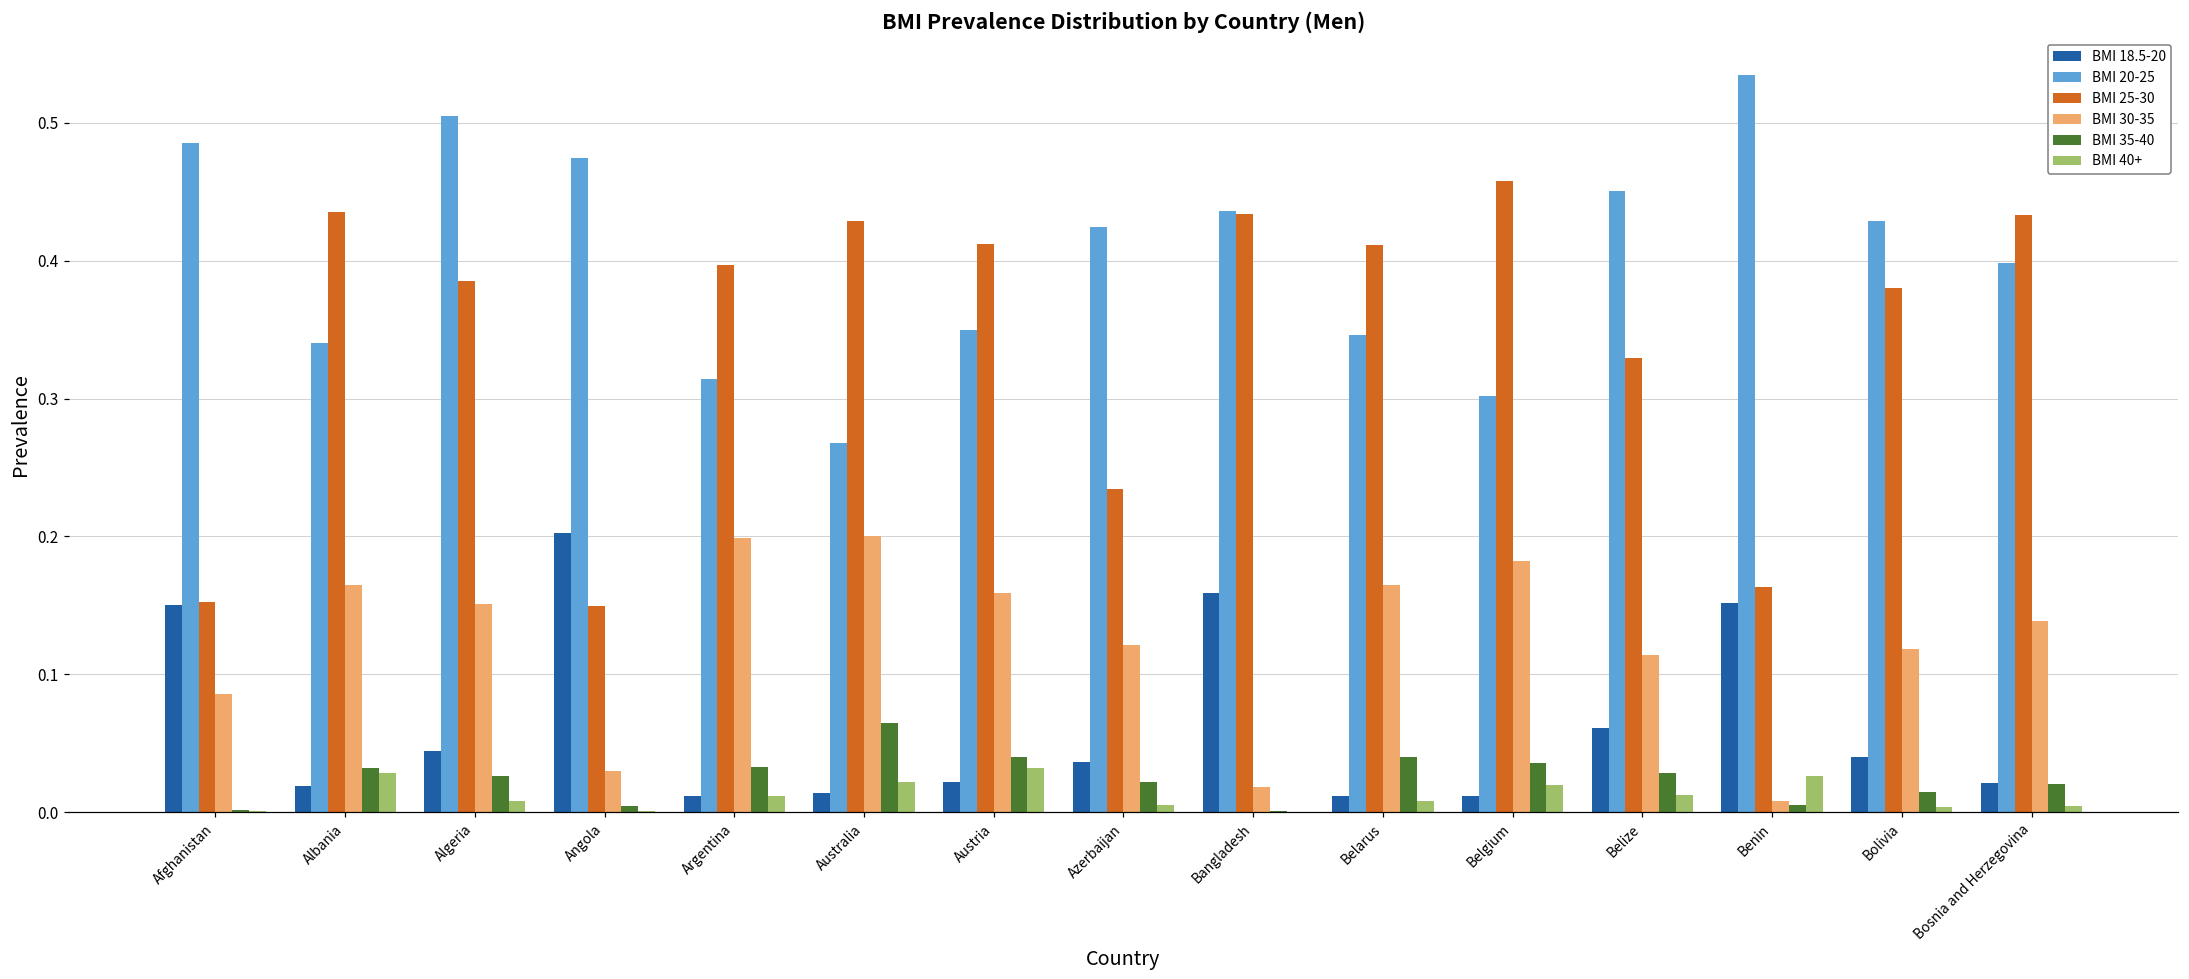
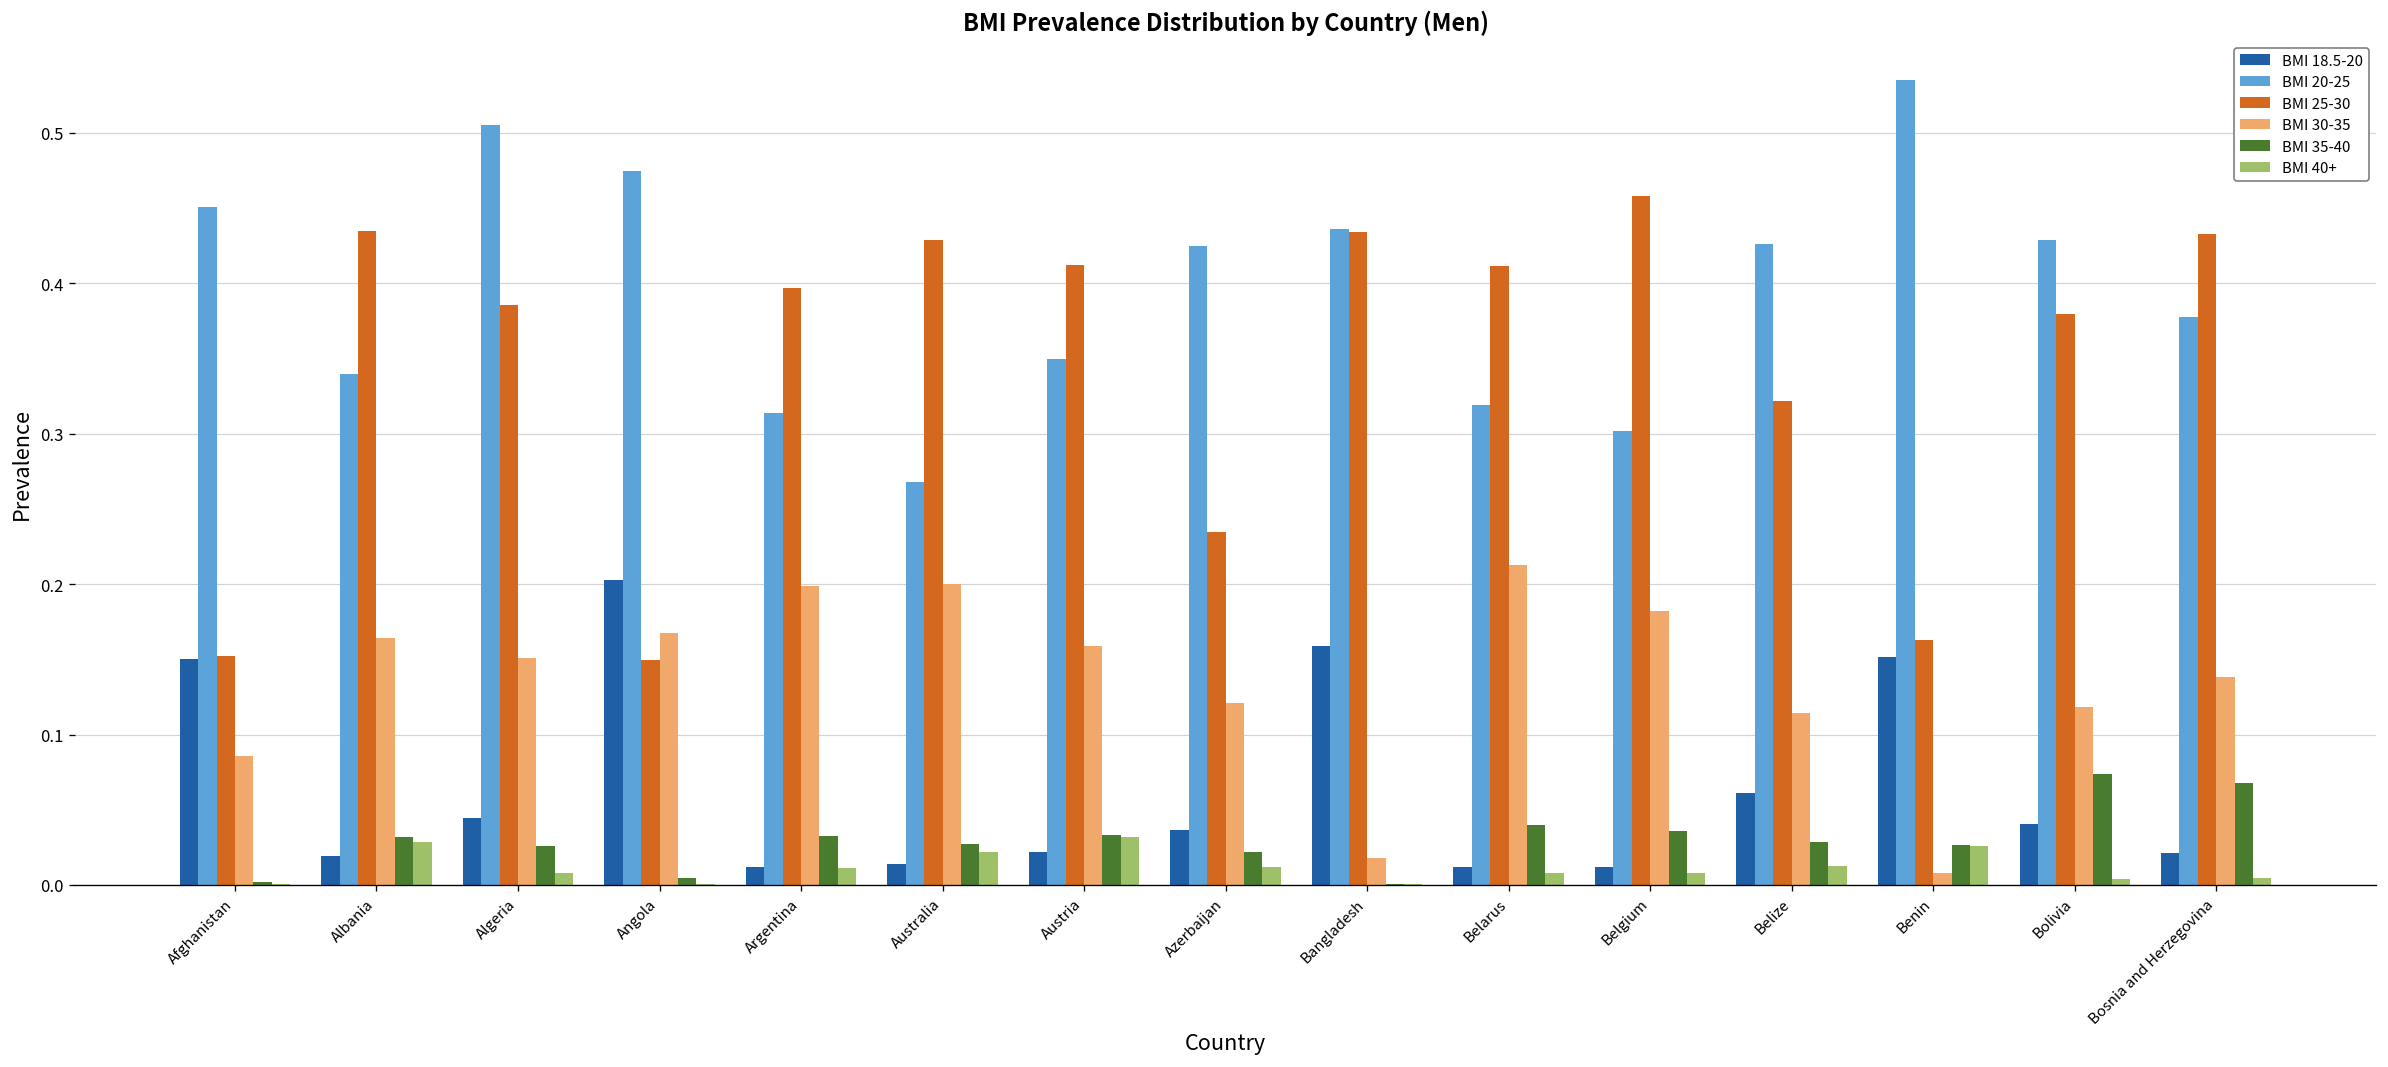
  {
    "BMI 18.5-20": {
      "Afghanistan": 0.150,
      "Albania": 0.019,
      "Algeria": 0.044,
      "Angola": 0.203,
      "Argentina": 0.012,
      "Australia": 0.014,
      "Austria": 0.022,
      "Azerbaijan": 0.037,
      "Bangladesh": 0.159,
      "Belarus": 0.012,
      "Belgium": 0.012,
      "Belize": 0.061,
      "Benin": 0.151,
      "Bolivia": 0.040,
      "Bosnia and Herzegovina": 0.021
    },
    "BMI 20-25": {
-     "Afghanistan": 0.486,
+     "Afghanistan": 0.451,
      "Albania": 0.340,
      "Algeria": 0.505,
      "Angola": 0.475,
      "Argentina": 0.314,
      "Australia": 0.268,
      "Austria": 0.349,
      "Azerbaijan": 0.425,
      "Bangladesh": 0.436,
-     "Belarus": 0.346,
+     "Belarus": 0.319,
      "Belgium": 0.302,
-     "Belize": 0.450,
+     "Belize": 0.426,
      "Benin": 0.535,
      "Bolivia": 0.429,
-     "Bosnia and Herzegovina": 0.399
+     "Bosnia and Herzegovina": 0.377
    },
    "BMI 25-30": {
      "Afghanistan": 0.152,
      "Albania": 0.435,
      "Algeria": 0.385,
      "Angola": 0.149,
      "Argentina": 0.397,
      "Australia": 0.429,
      "Austria": 0.412,
      "Azerbaijan": 0.234,
      "Bangladesh": 0.434,
      "Belarus": 0.411,
      "Belgium": 0.458,
-     "Belize": 0.329,
+     "Belize": 0.322,
      "Benin": 0.163,
      "Bolivia": 0.380,
      "Bosnia and Herzegovina": 0.433
    },
    "BMI 30-35": {
      "Afghanistan": 0.086,
      "Albania": 0.164,
      "Algeria": 0.151,
-     "Angola": 0.030,
+     "Angola": 0.167,
      "Argentina": 0.199,
      "Australia": 0.200,
      "Austria": 0.159,
      "Azerbaijan": 0.121,
      "Bangladesh": 0.018,
-     "Belarus": 0.165,
+     "Belarus": 0.213,
      "Belgium": 0.182,
      "Belize": 0.114,
      "Benin": 0.008,
      "Bolivia": 0.118,
      "Bosnia and Herzegovina": 0.139
    },
    "BMI 35-40": {
      "Albania": 0.032,
      "Algeria": 0.026,
      "Angola": 0.004,
      "Argentina": 0.033,
-     "Australia": 0.065,
-     "Austria": 0.040,
+     "Australia": 0.027,
+     "Austria": 0.033,
      "Azerbaijan": 0.022,
      "Belarus": 0.040,
      "Belgium": 0.036,
      "Belize": 0.028,
-     "Benin": 0.005,
-     "Bolivia": 0.014,
-     "Bosnia and Herzegovina": 0.021
+     "Benin": 0.027,
+     "Bolivia": 0.074,
+     "Bosnia and Herzegovina": 0.068
    },
    "BMI 40+": {
      "Albania": 0.029,
      "Algeria": 0.008,
      "Argentina": 0.012,
      "Australia": 0.022,
      "Austria": 0.032,
-     "Azerbaijan": 0.005,
+     "Azerbaijan": 0.012,
      "Belarus": 0.008,
-     "Belgium": 0.020,
+     "Belgium": 0.008,
      "Belize": 0.013,
      "Benin": 0.026,
      "Bolivia": 0.004,
      "Bosnia and Herzegovina": 0.005
    }
  }
